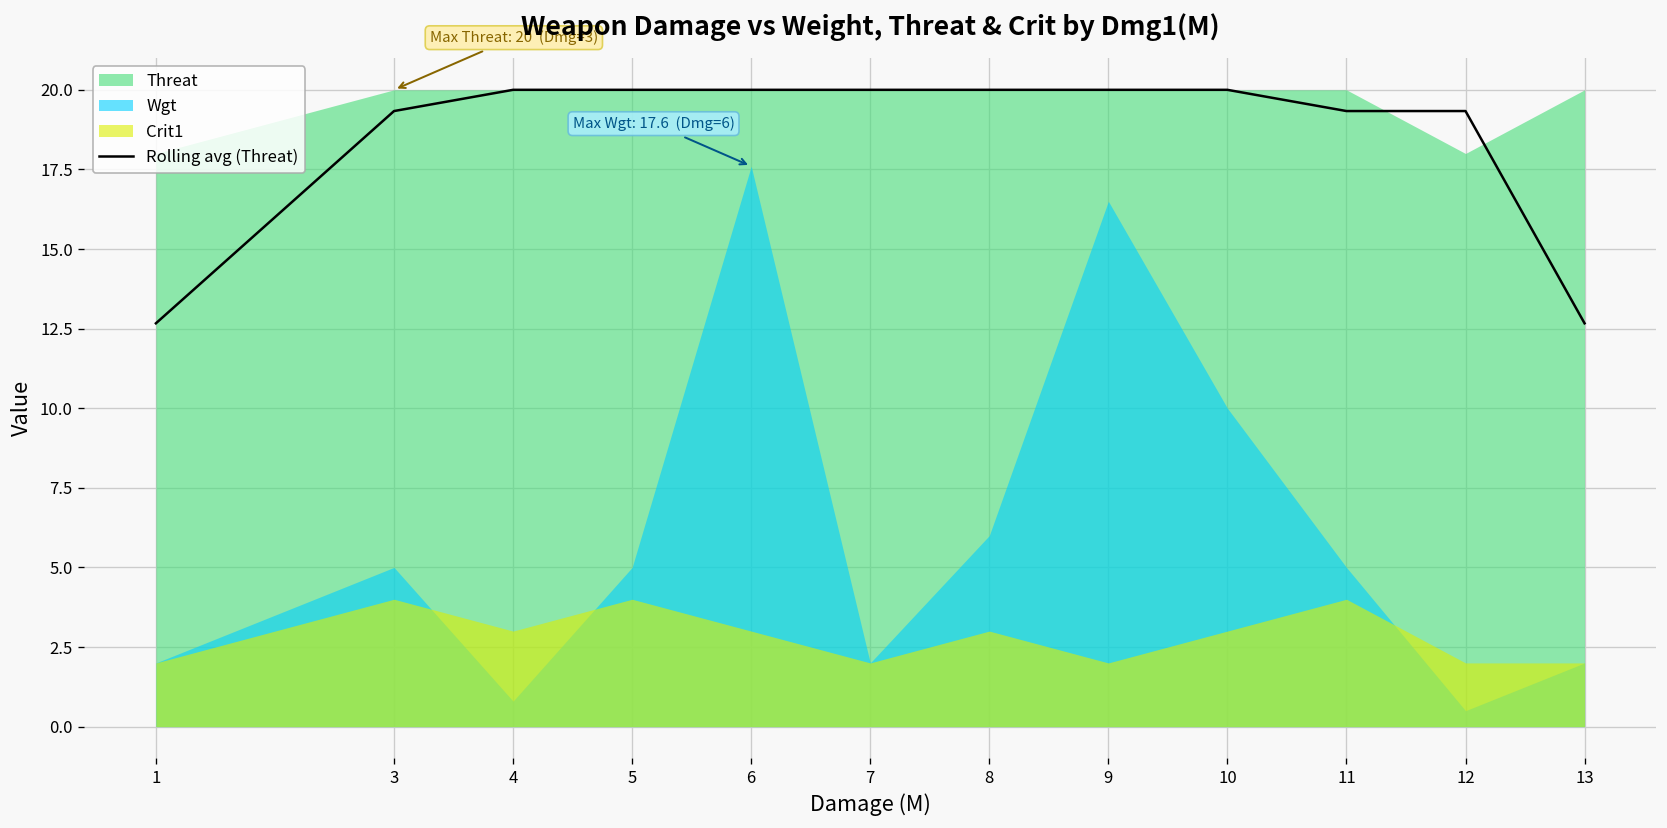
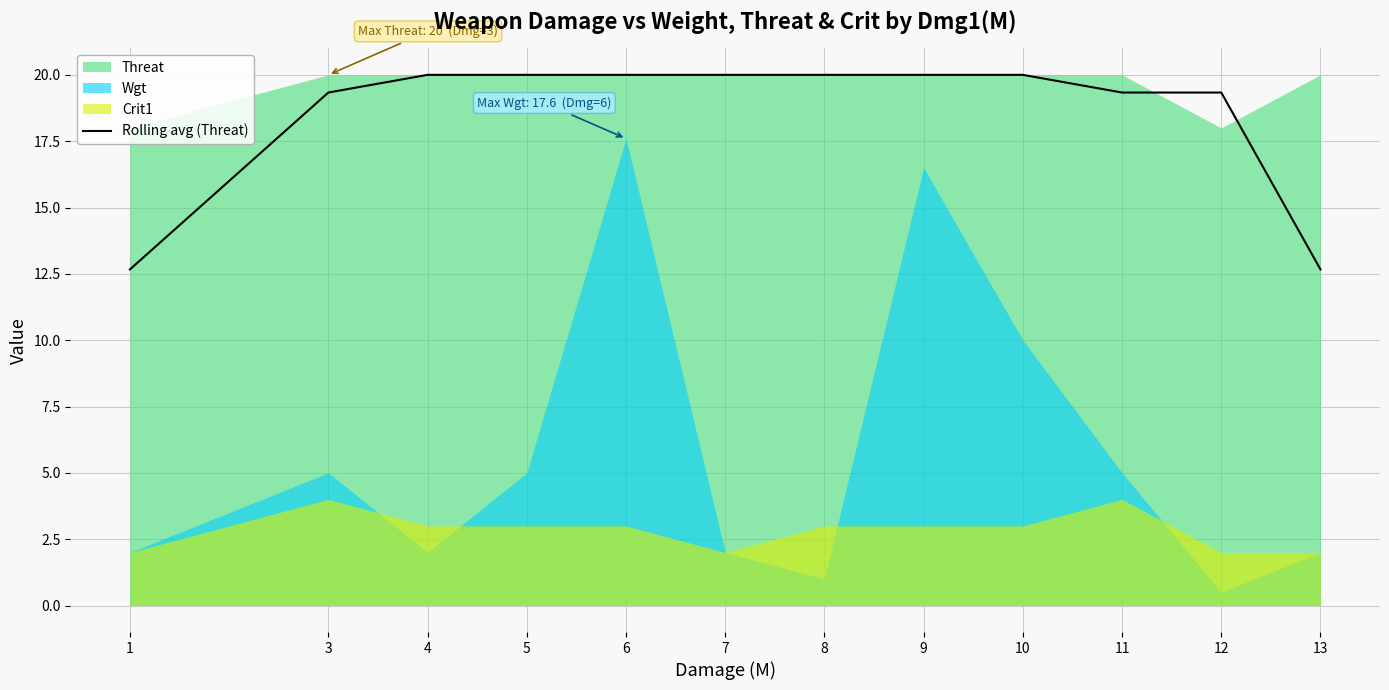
  {
    "Rolling avg (Threat)": {
      "1": 12.7,
      "3": 19.3,
      "11": 19.3,
      "12": 19.3,
      "13": 12.7
    },
    "Threat": {
      "3": 20.0,
      "11": 20.0,
      "12": 18.0,
      "13": 20.0
    },
    "Wgt": {
      "3": 5.0,
-     "4": 0.8,
+     "4": 2.0,
      "5": 5.0,
-     "8": 6,
+     "8": 1,
      "9": 16.5,
      "10": 10.0,
      "11": 5.0,
      "12": 0.5
    },
    "Crit1": {
      "3": 4,
      "4": 3,
-     "5": 4,
+     "5": 3,
      "6": 3,
      "8": 3,
-     "9": 2,
+     "9": 3,
      "10": 3,
      "11": 4,
      "12": 2
    }
  }
